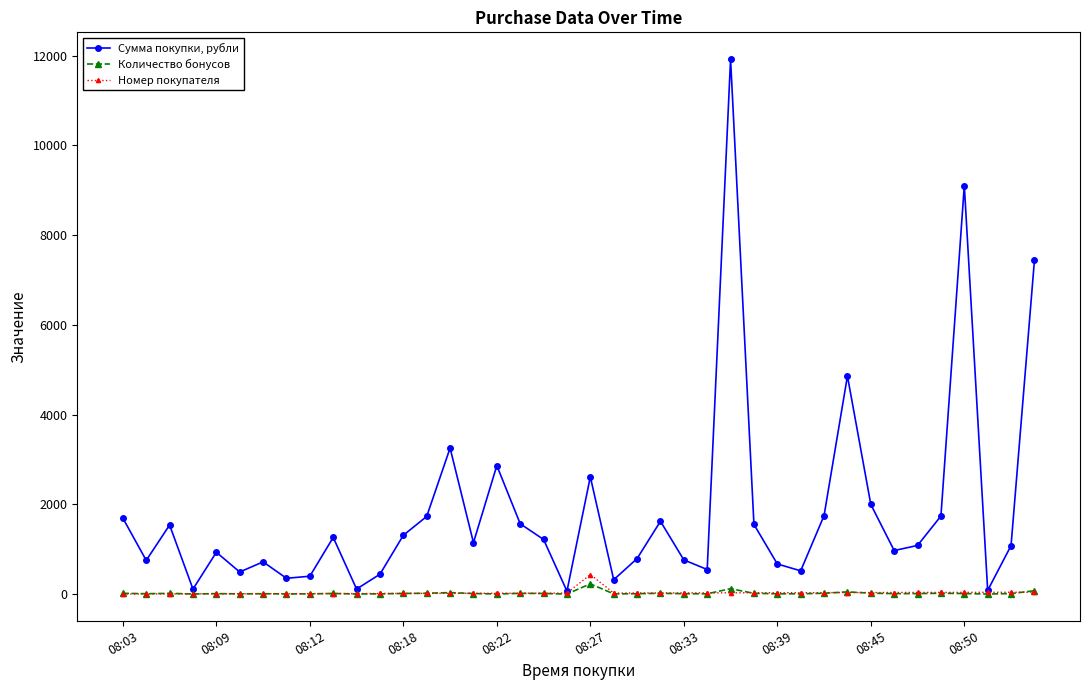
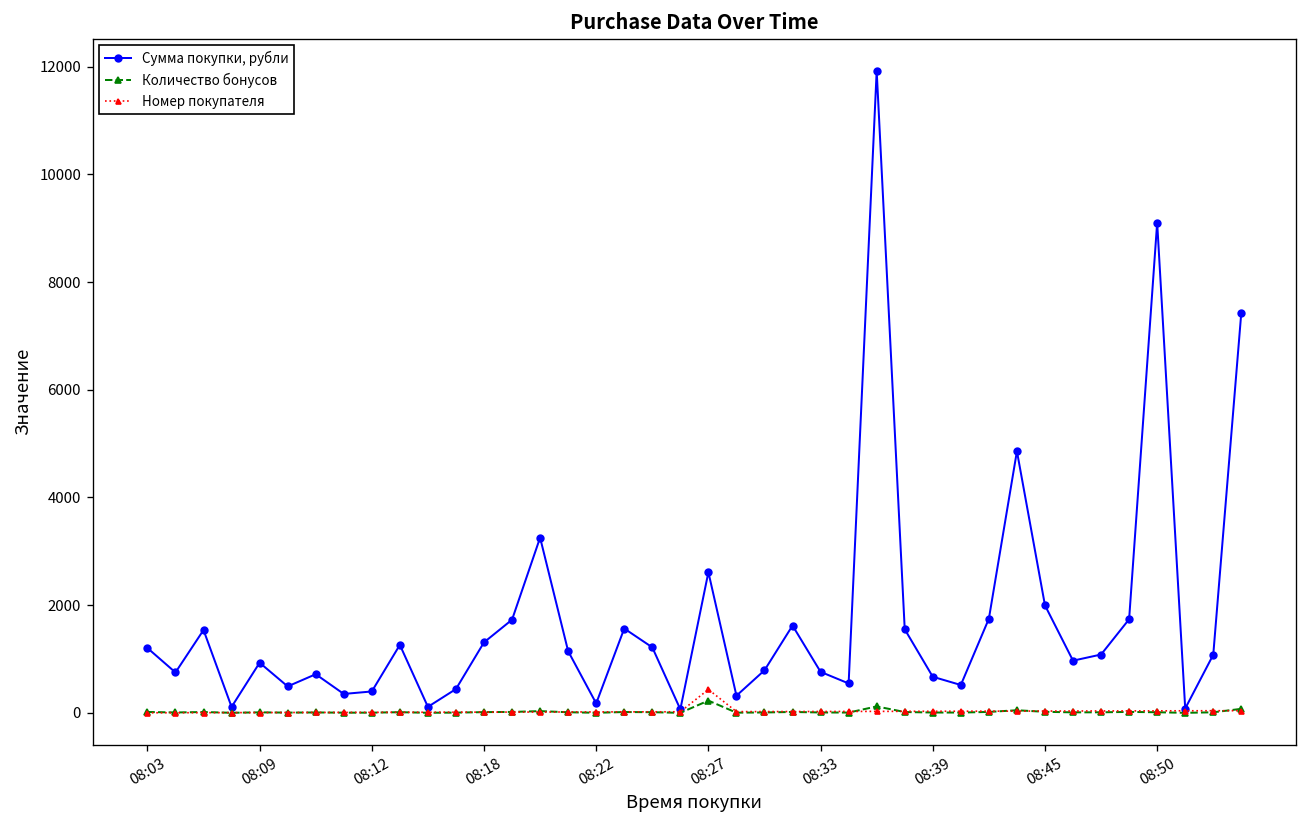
  {
    "Сумма покупки, рубли": {
-     "08:03": 1700,
-     "08:22": 2900,
+     "08:03": 1200,
+     "08:22": 200,
      "08:27": 2600,
      "08:50": 9100
    },
    "Количество бонусов": {
      "08:27": 200
    },
    "Номер покупателя": {
      "08:27": 400
    }
  }
